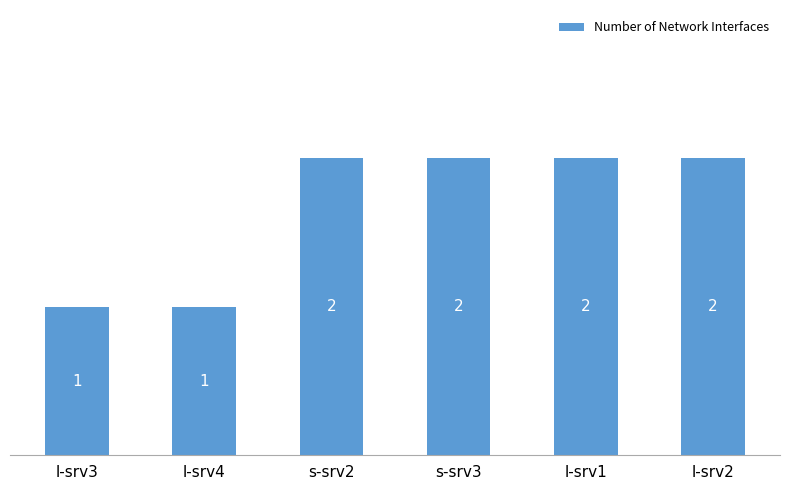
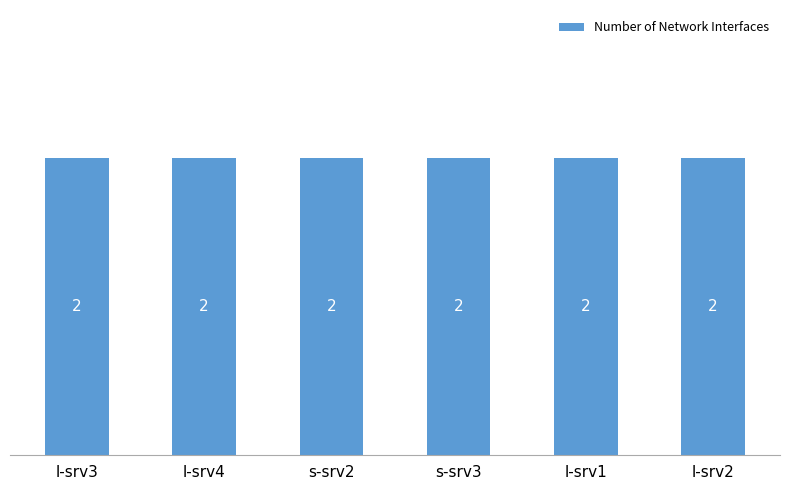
  {
-   "l-srv3": 1,
-   "l-srv4": 1,
+   "l-srv3": 2,
+   "l-srv4": 2,
    "s-srv2": 2,
    "s-srv3": 2,
    "l-srv1": 2,
    "l-srv2": 2
  }
